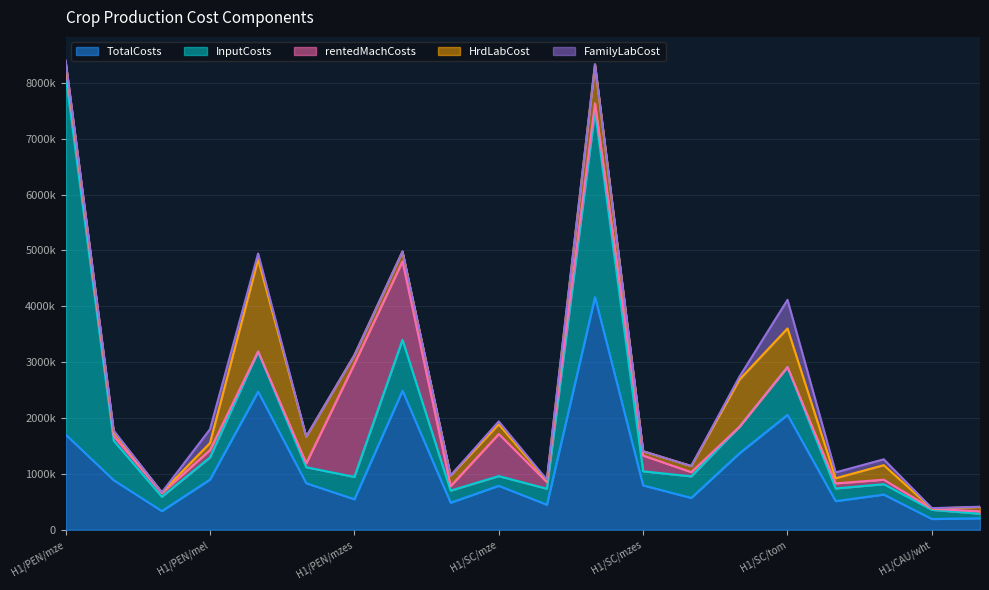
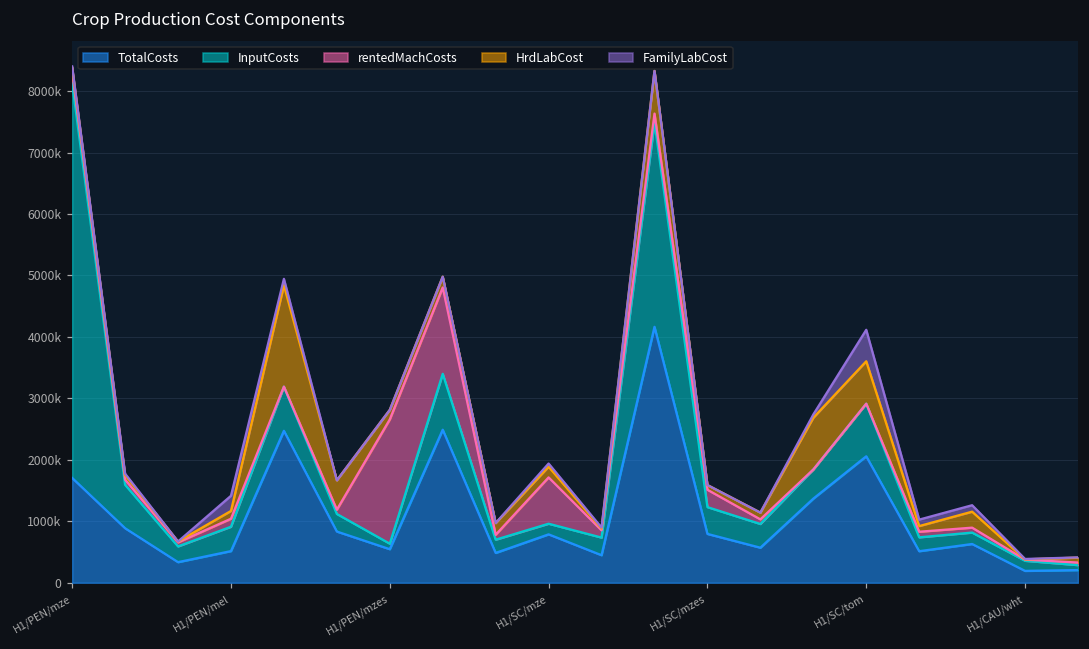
  {
    "TotalCosts": {
      "H1/PEN/mze": 1700000,
-     "H1/PEN/mel": 900000,
+     "H1/PEN/mel": 500000,
      "H1/PEN/mzes": 500000,
      "H1/SC/mze": 800000,
      "H1/SC/mzes": 800000,
      "H1/SC/tom": 2100000,
      "H1/CAU/wht": 200000
    },
    "InputCosts": {
      "H1/PEN/mze": 6400000,
      "H1/PEN/mel": 400000,
-     "H1/PEN/mzes": 400000,
+     "H1/PEN/mzes": 100000,
      "H1/SC/mze": 200000,
-     "H1/SC/mzes": 300000
+     "H1/SC/mzes": 400000
    },
    "rentedMachCosts": {
      "H1/PEN/mze": 200000,
      "H1/PEN/mel": 100000,
      "H1/PEN/mzes": 2000000,
      "H1/SC/mze": 800000,
      "H1/SC/mzes": 300000
    },
    "HrdLabCost": {
      "H1/PEN/mel": 100000,
      "H1/SC/mze": 200000,
      "H1/SC/tom": 700000
    },
    "FamilyLabCost": {
      "H1/PEN/mel": 200000,
      "H1/SC/mze": 100000,
      "H1/SC/tom": 500000
    }
  }
